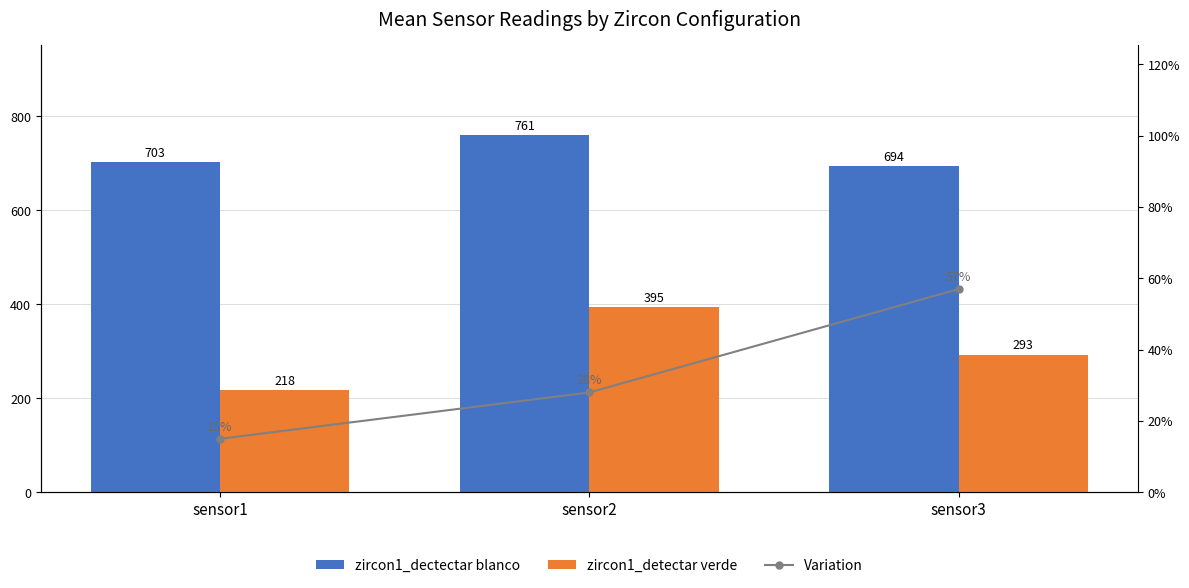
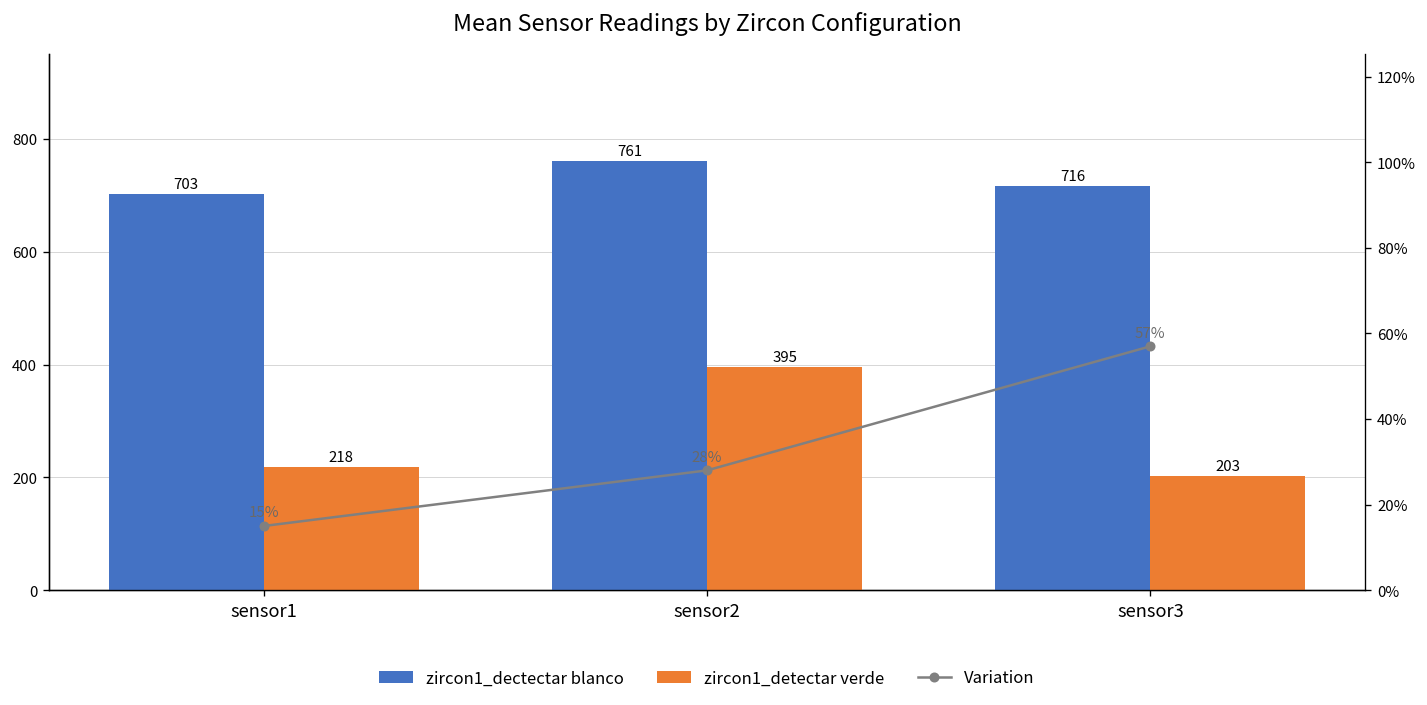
  {
    "zircon1_dectectar blanco": {
      "sensor1": "703",
      "sensor2": "761",
-     "sensor3": "694"
+     "sensor3": "716"
    },
    "zircon1_detectar verde": {
      "sensor1": "218",
      "sensor2": "395",
-     "sensor3": "293"
+     "sensor3": "203"
    },
    "Variation": {
      "sensor1": "15%",
      "sensor2": "28%",
      "sensor3": "57%"
    }
  }
